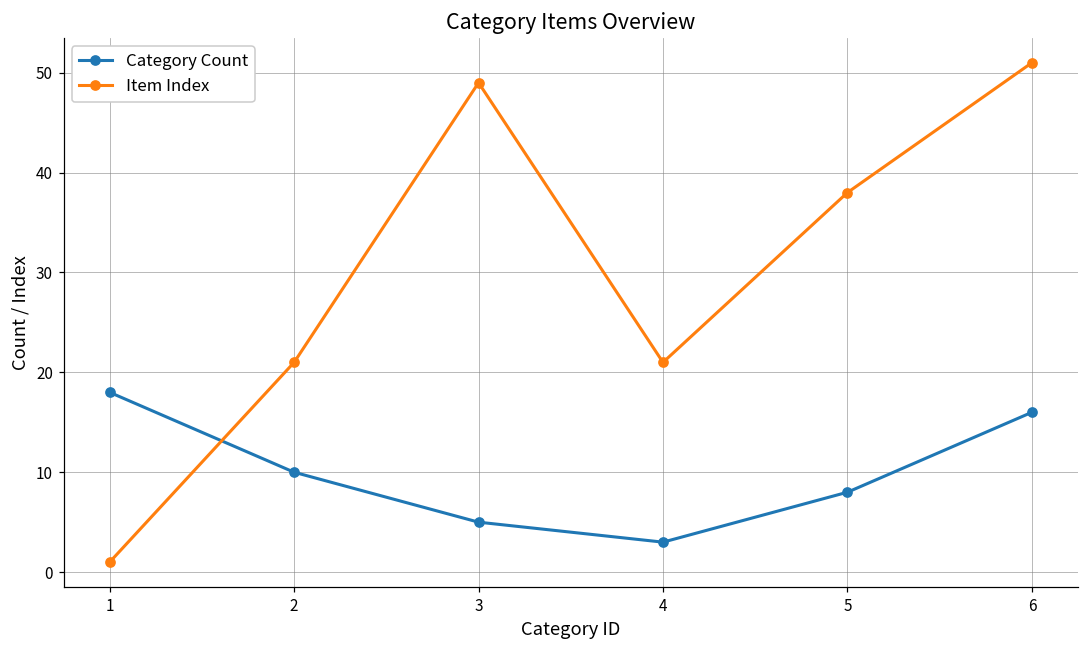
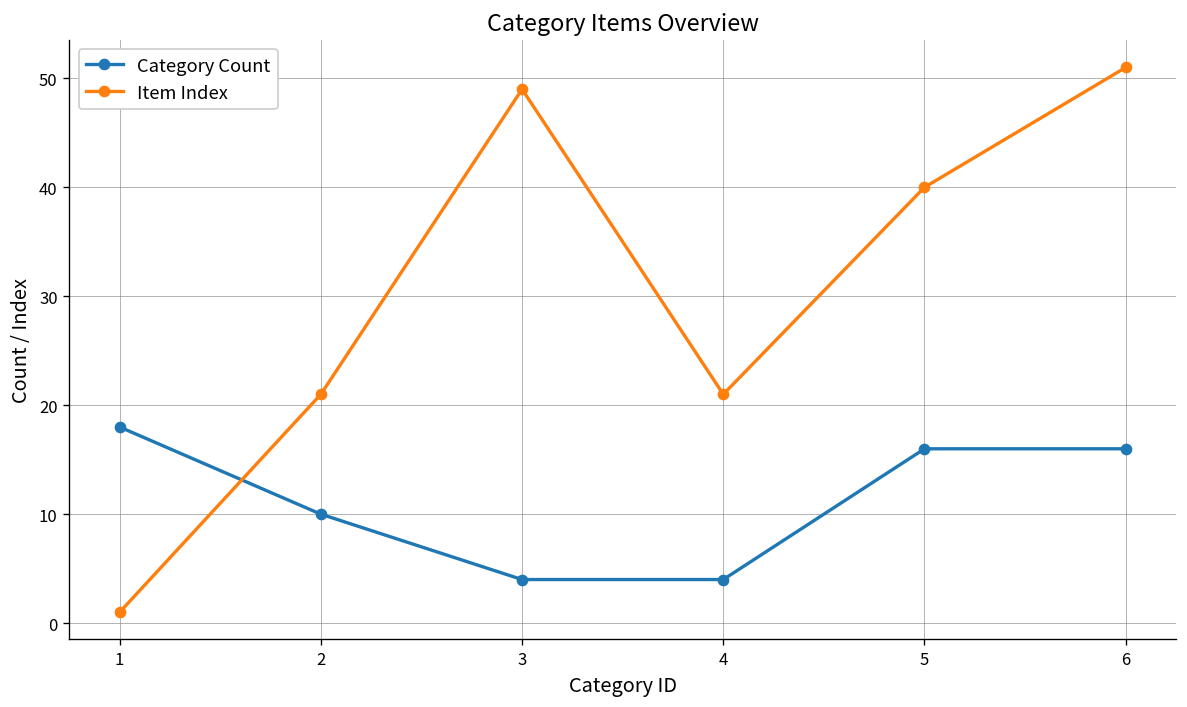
  {
    "Category Count": {
      "1": 18,
      "2": 10,
-     "3": 5,
-     "4": 3,
-     "5": 8,
+     "3": 4,
+     "4": 4,
+     "5": 16,
      "6": 16
    },
    "Item Index": {
      "1": 1,
      "2": 21,
      "3": 49,
      "4": 21,
-     "5": 38,
+     "5": 40,
      "6": 51
    }
  }
